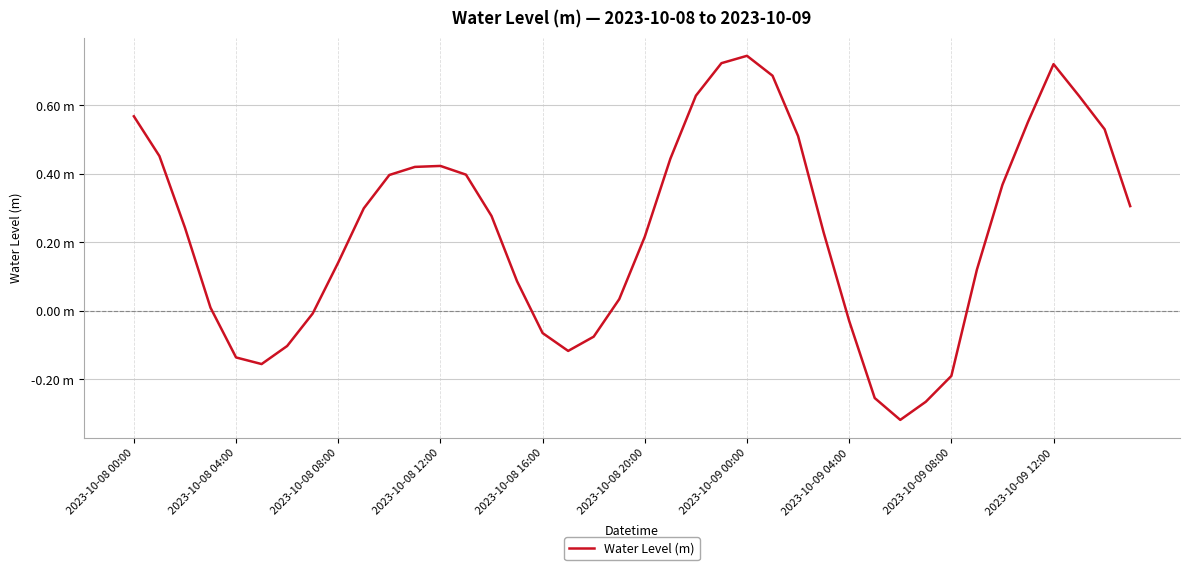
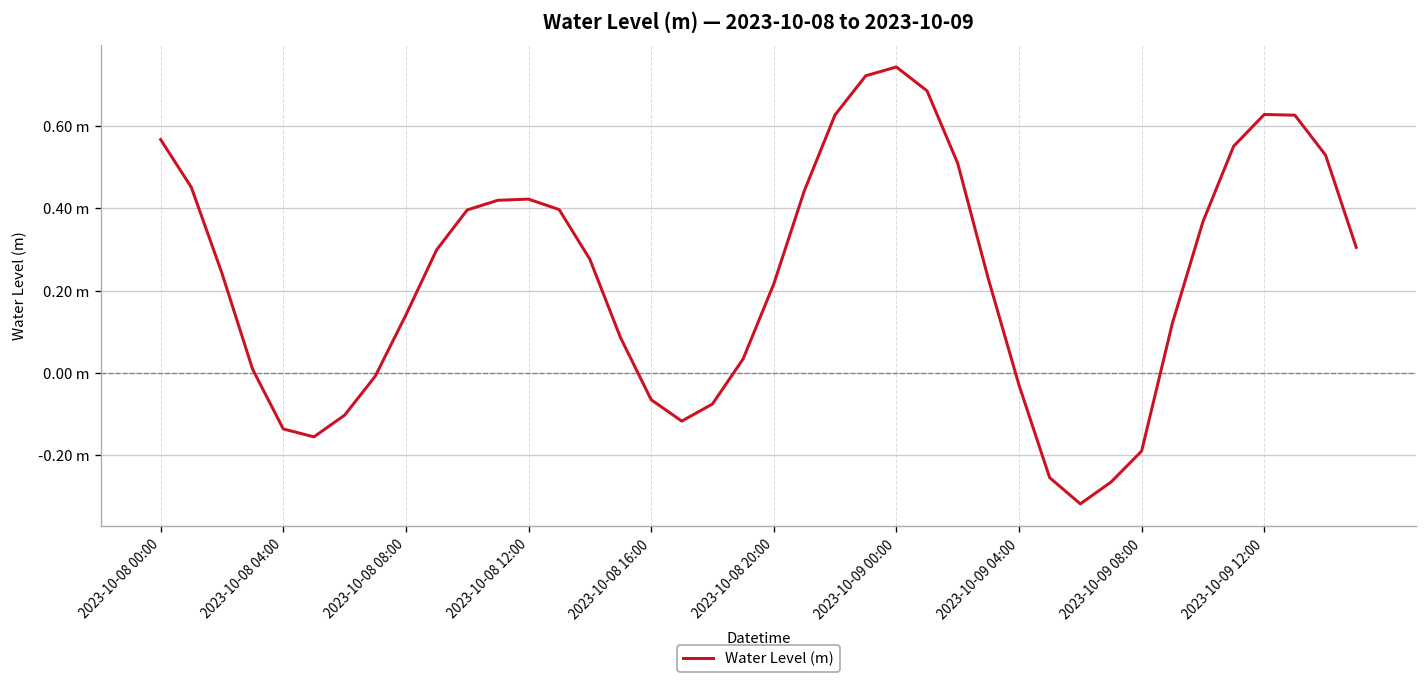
  {
    "2023-10-08 00:00": "0.57 m",
    "2023-10-08 04:00": "-0.14 m",
    "2023-10-08 08:00": "0.14 m",
    "2023-10-08 12:00": "0.42 m",
    "2023-10-08 16:00": "-0.07 m",
    "2023-10-08 20:00": "0.22 m",
    "2023-10-09 00:00": "0.74 m",
    "2023-10-09 04:00": "-0.03 m",
    "2023-10-09 08:00": "-0.19 m",
-   "2023-10-09 12:00": "0.72 m"
+   "2023-10-09 12:00": "0.63 m"
  }
